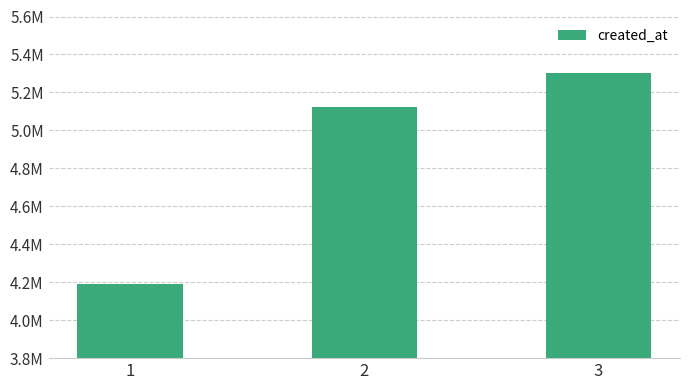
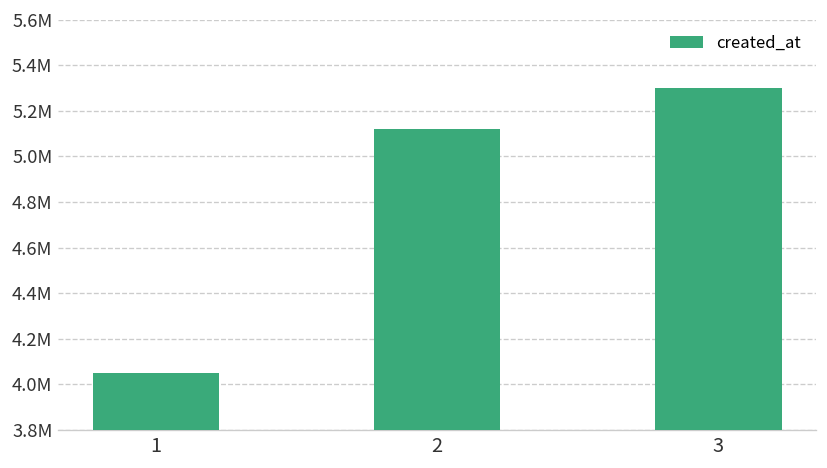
  {
-   "1": 4190000,
+   "1": 4050000,
    "2": 5120000,
    "3": 5300000
  }
